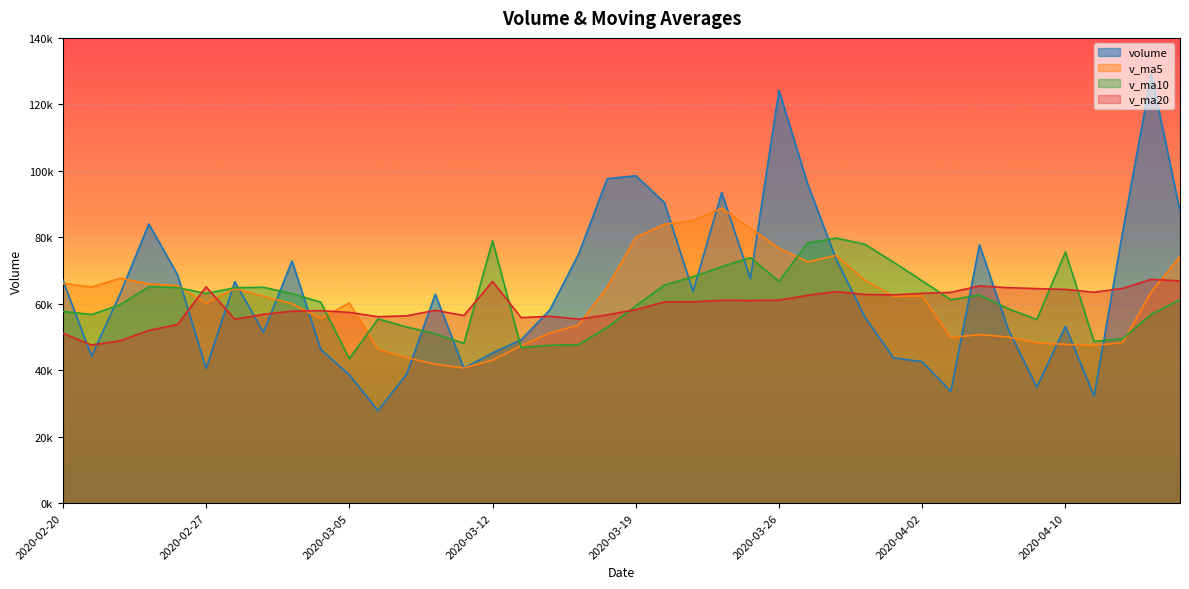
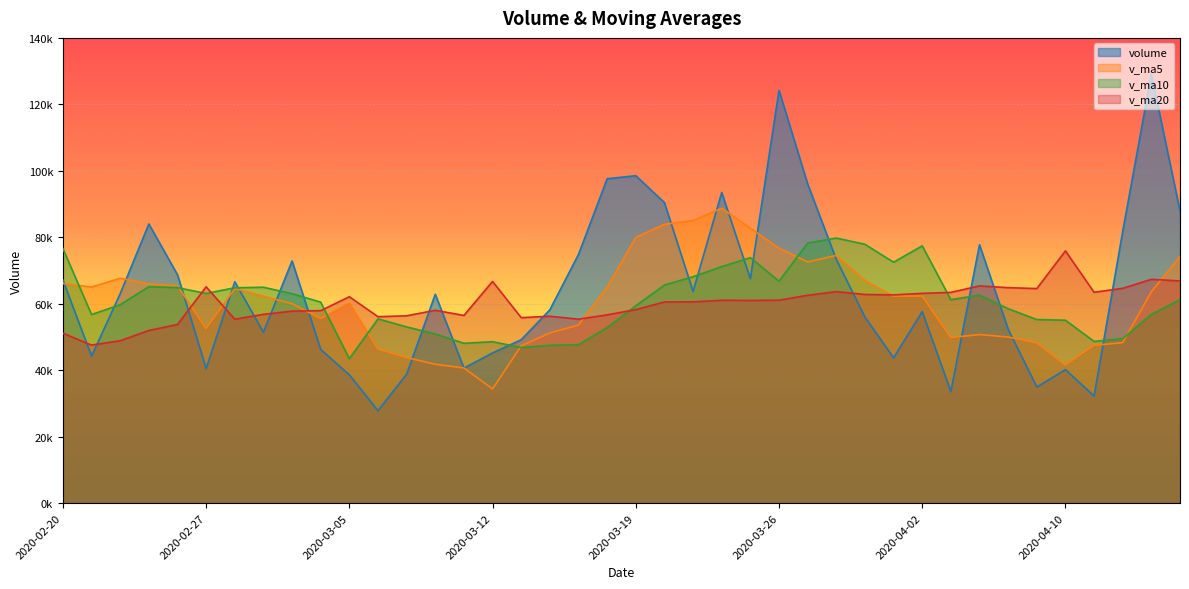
  {
    "volume": {
      "2020-02-20": 67000,
      "2020-02-27": 41000,
      "2020-03-05": 39000,
      "2020-03-12": 45000,
      "2020-03-19": 99000,
      "2020-03-26": 124000,
-     "2020-04-02": 43000,
-     "2020-04-10": 53000
+     "2020-04-02": 58000,
+     "2020-04-10": 40000
    },
    "v_ma5": {
      "2020-02-20": 66000,
-     "2020-02-27": 60000,
+     "2020-02-27": 53000,
      "2020-03-05": 60000,
-     "2020-03-12": 43000,
+     "2020-03-12": 34000,
      "2020-03-19": 80000,
      "2020-03-26": 77000,
      "2020-04-02": 62000,
-     "2020-04-10": 48000
+     "2020-04-10": 42000
    },
    "v_ma10": {
-     "2020-02-20": 58000,
+     "2020-02-20": 77000,
      "2020-02-27": 63000,
      "2020-03-05": 43000,
-     "2020-03-12": 79000,
+     "2020-03-12": 49000,
      "2020-03-19": 59000,
      "2020-03-26": 67000,
-     "2020-04-02": 67000,
-     "2020-04-10": 76000
+     "2020-04-02": 77000,
+     "2020-04-10": 55000
    },
    "v_ma20": {
      "2020-02-20": 51000,
      "2020-02-27": 65000,
-     "2020-03-05": 57000,
+     "2020-03-05": 62000,
      "2020-03-12": 67000,
      "2020-03-19": 58000,
      "2020-03-26": 61000,
      "2020-04-02": 63000,
-     "2020-04-10": 64000
+     "2020-04-10": 76000
    }
  }
